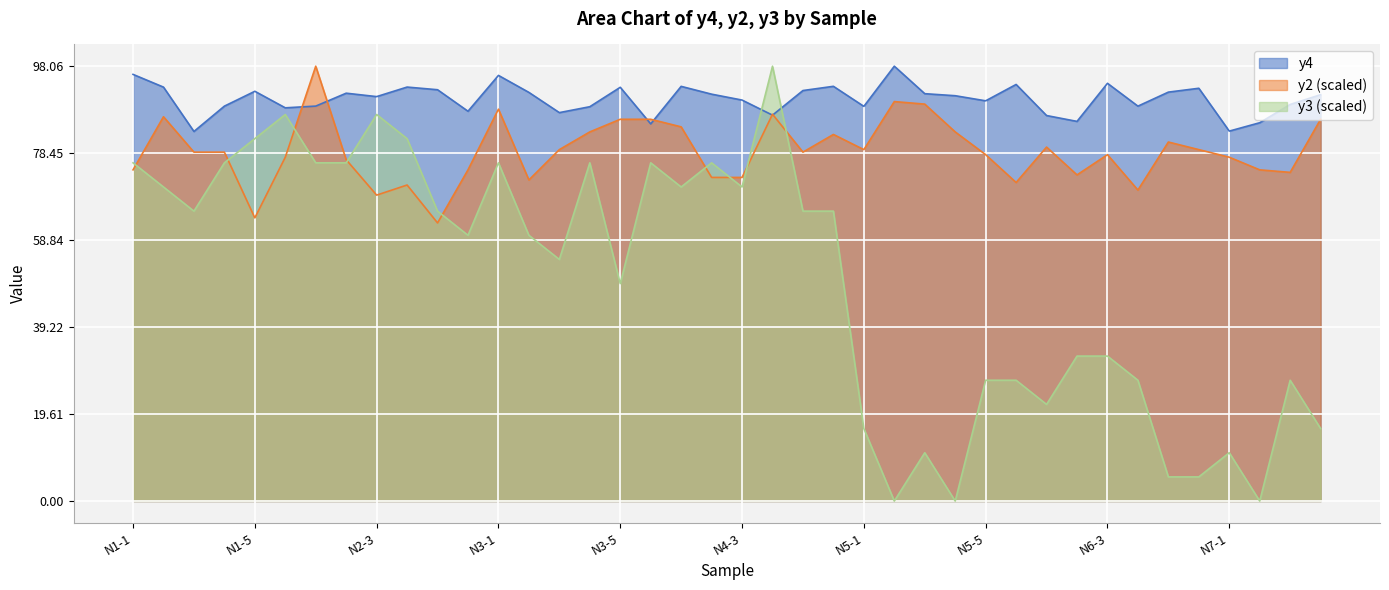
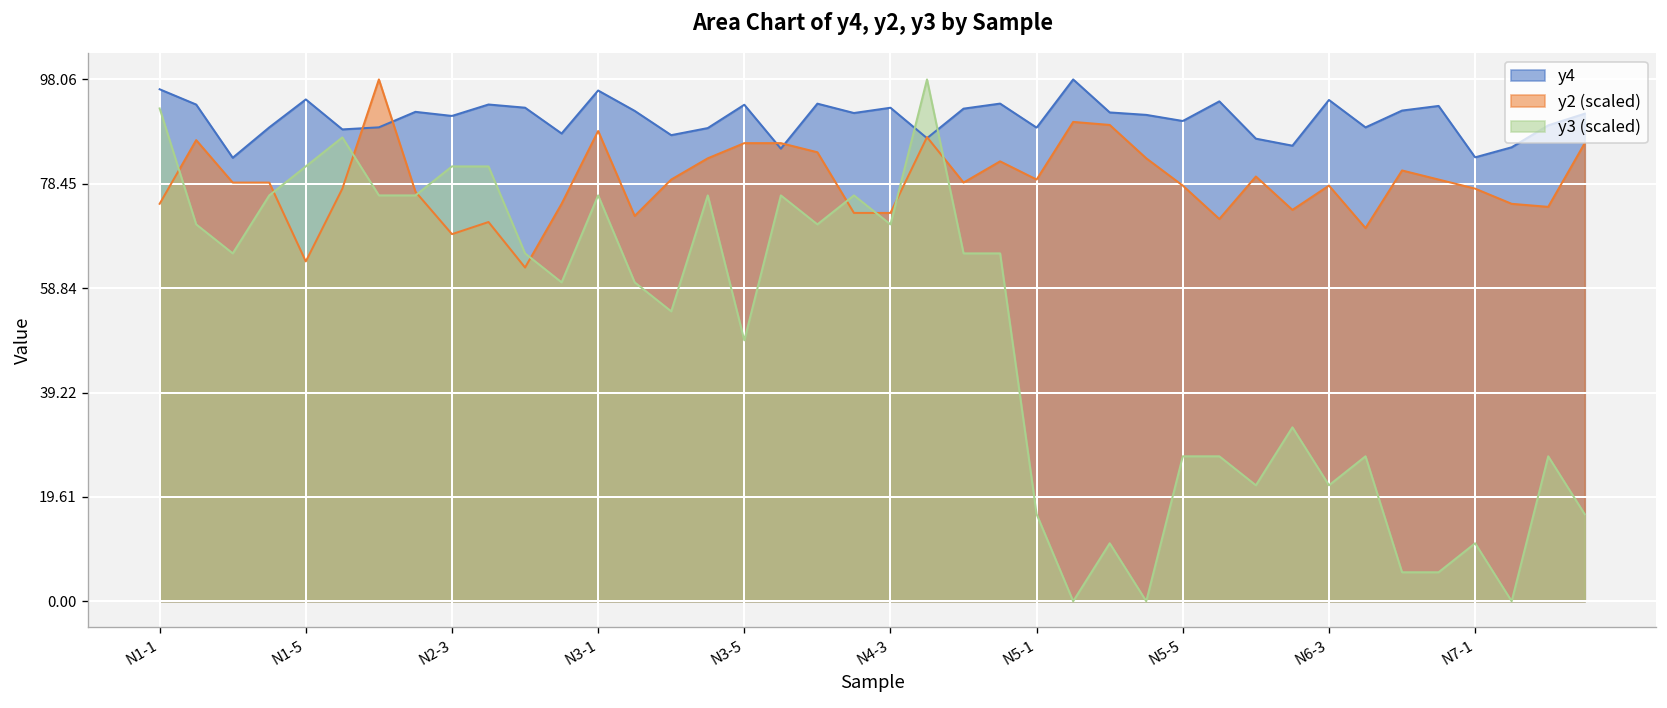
  {
    "y4": {
      "N1-1": 96,
-     "N1-5": 92,
+     "N1-5": 94,
      "N2-3": 91,
      "N3-1": 96,
      "N3-5": 93,
-     "N4-3": 90,
+     "N4-3": 93,
      "N5-1": 89,
      "N5-5": 90,
      "N6-3": 94,
      "N7-1": 83
    },
    "y2 (scaled)": {
      "N1-1": 75,
      "N1-5": 64,
      "N2-3": 69,
      "N3-1": 88,
      "N3-5": 86,
      "N4-3": 73,
      "N5-1": 79,
      "N5-5": 78,
      "N6-3": 78,
      "N7-1": 78
    },
    "y3 (scaled)": {
-     "N1-1": 76,
+     "N1-1": 93,
      "N1-5": 82,
-     "N2-3": 87,
+     "N2-3": 82,
      "N3-1": 76,
      "N3-5": 49,
      "N4-3": 71,
      "N5-1": 16,
      "N5-5": 27,
-     "N6-3": 33,
+     "N6-3": 22,
      "N7-1": 11
    }
  }
